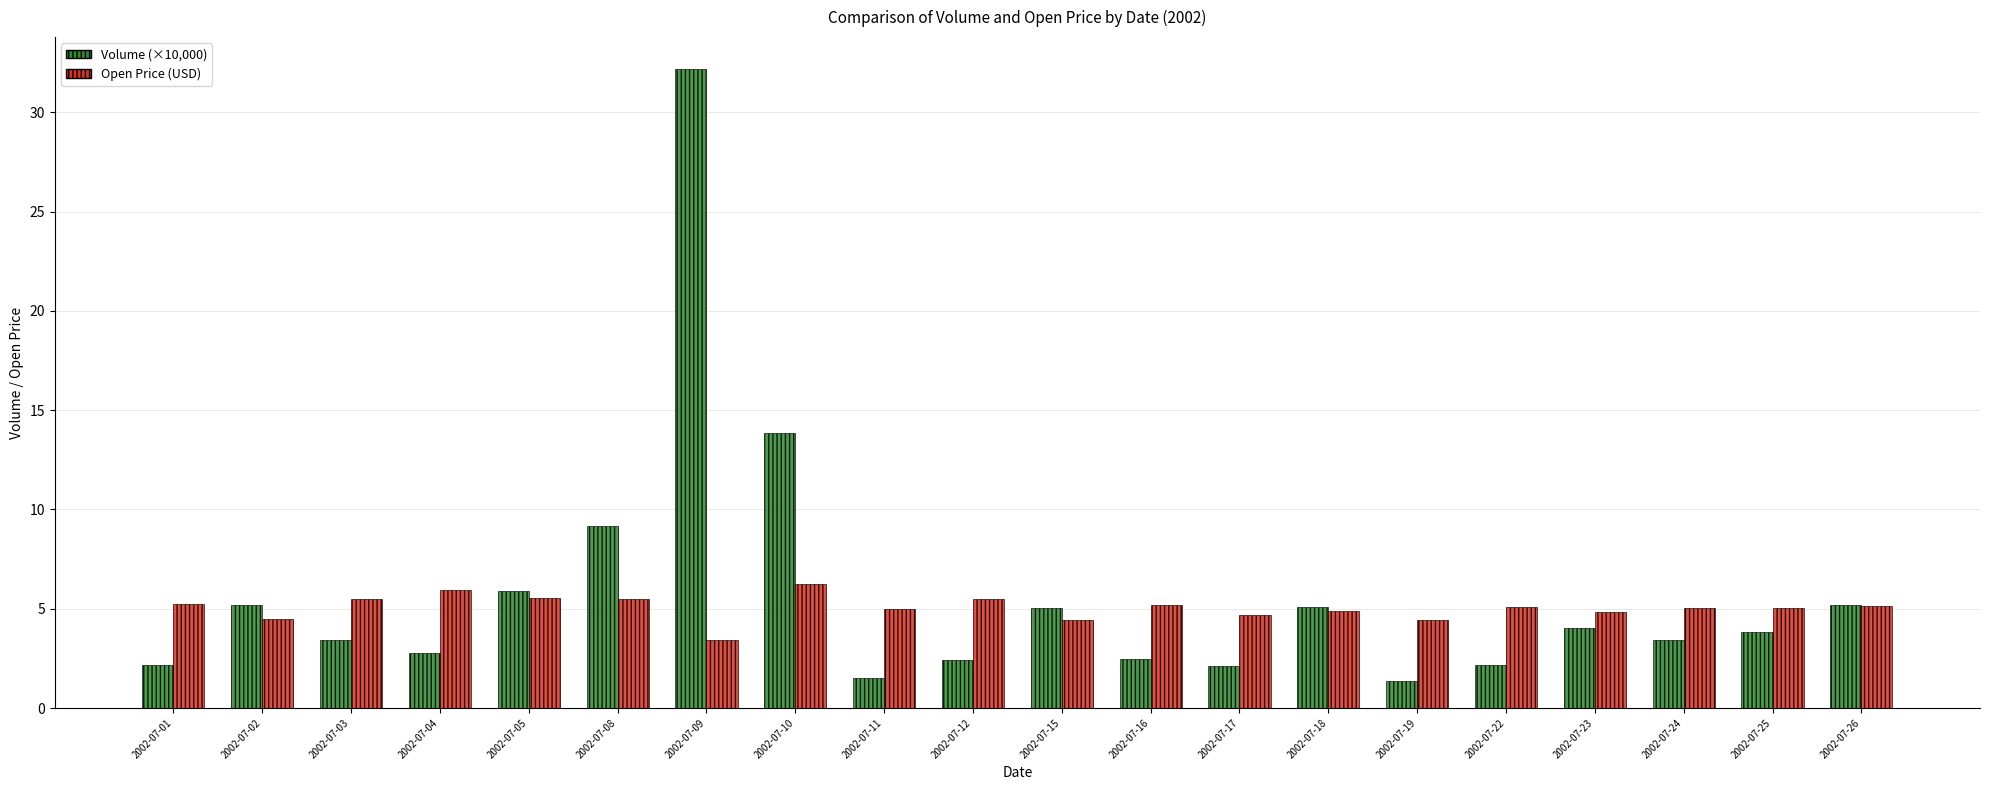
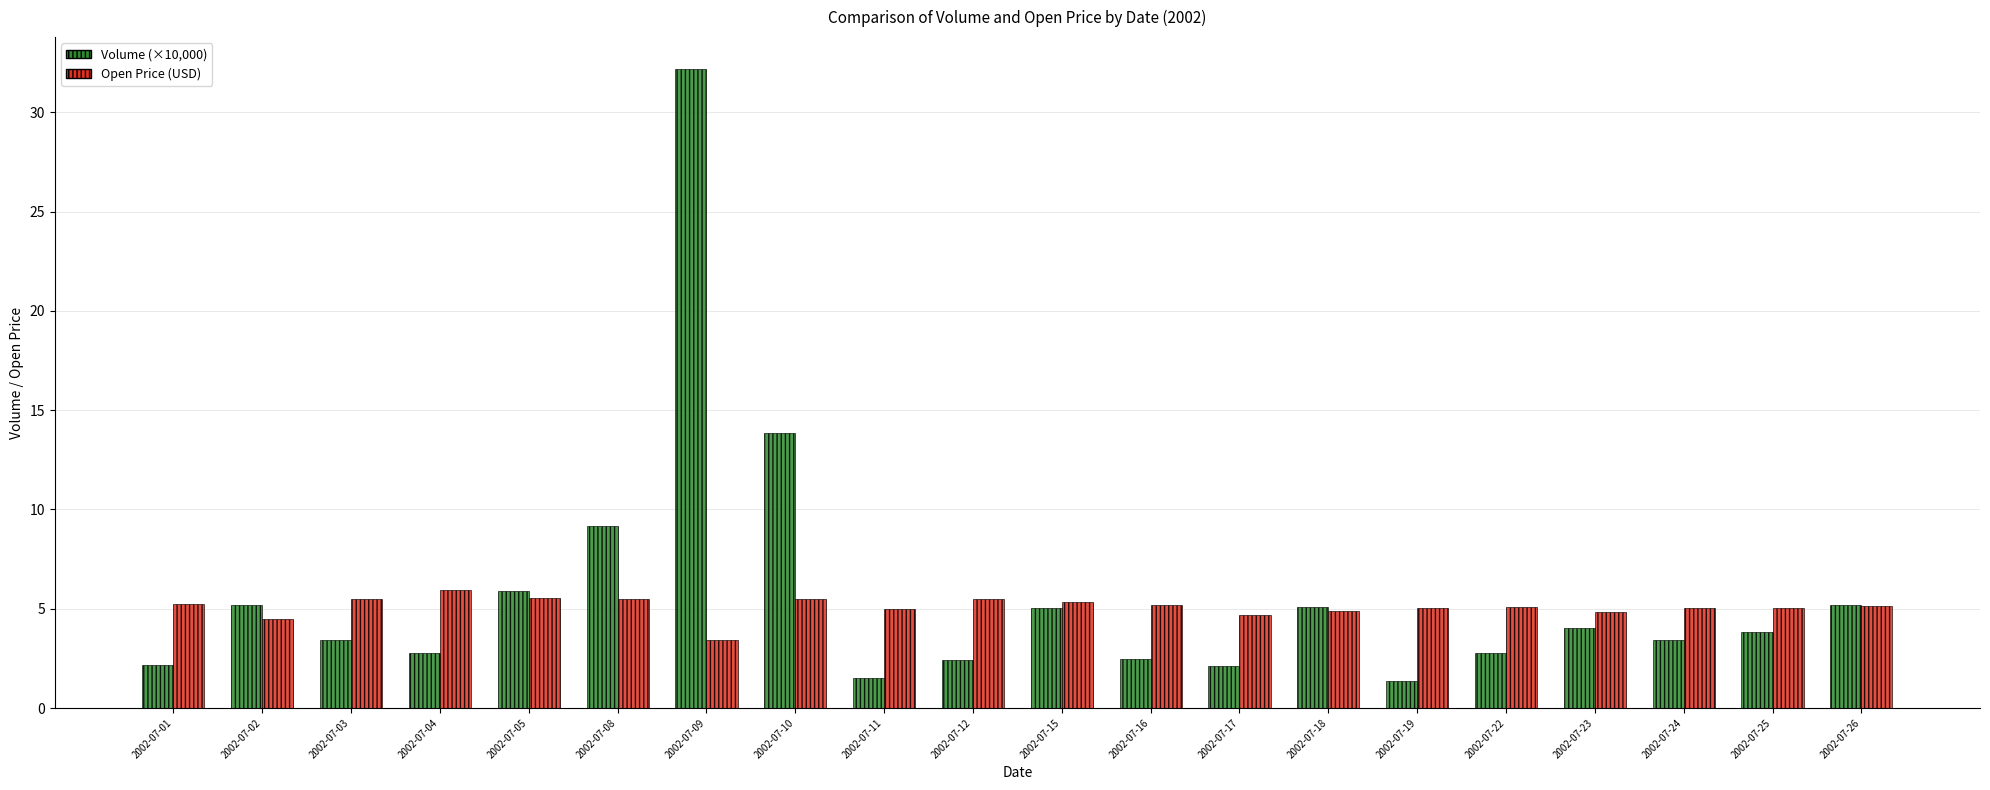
  {
    "Volume (×10,000)": {
      "2002-07-01": 2.2,
      "2002-07-02": 5.2,
      "2002-07-03": 3.4,
      "2002-07-04": 2.8,
      "2002-07-05": 5.9,
      "2002-07-08": 9.2,
      "2002-07-09": 32.2,
      "2002-07-10": 13.8,
      "2002-07-11": 1.5,
      "2002-07-12": 2.4,
      "2002-07-15": 5.0,
      "2002-07-16": 2.5,
      "2002-07-17": 2.1,
      "2002-07-18": 5.1,
      "2002-07-19": 1.3,
-     "2002-07-22": 2.2,
+     "2002-07-22": 2.8,
      "2002-07-23": 4.0,
      "2002-07-24": 3.4,
      "2002-07-25": 3.8,
      "2002-07-26": 5.2
    },
    "Open Price (USD)": {
      "2002-07-01": 5.2,
      "2002-07-02": 4.5,
      "2002-07-03": 5.5,
      "2002-07-04": 5.9,
      "2002-07-05": 5.6,
      "2002-07-08": 5.5,
      "2002-07-09": 3.4,
-     "2002-07-10": 6.3,
+     "2002-07-10": 5.5,
      "2002-07-11": 5.0,
      "2002-07-12": 5.5,
-     "2002-07-15": 4.4,
+     "2002-07-15": 5.3,
      "2002-07-16": 5.2,
      "2002-07-17": 4.7,
      "2002-07-18": 4.9,
-     "2002-07-19": 4.4,
+     "2002-07-19": 5.0,
      "2002-07-22": 5.1,
      "2002-07-23": 4.8,
      "2002-07-24": 5.1,
      "2002-07-25": 5.1,
      "2002-07-26": 5.1
    }
  }
